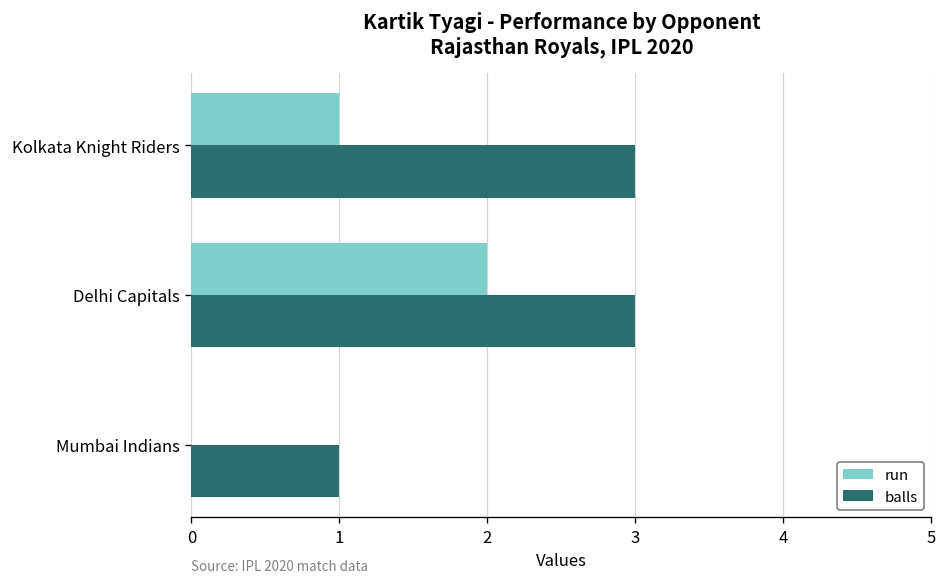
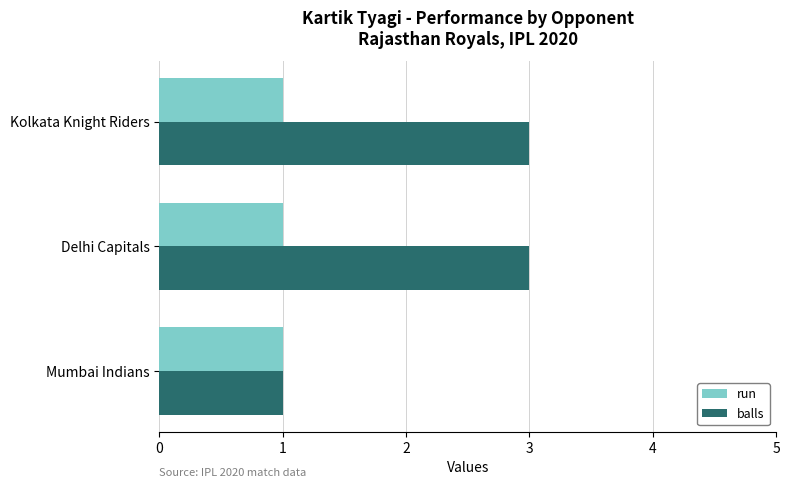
  {
    "run": {
      "Kolkata Knight Riders": 1,
-     "Delhi Capitals": 2,
-     "Mumbai Indians": 0
+     "Delhi Capitals": 1,
+     "Mumbai Indians": 1
    },
    "balls": {
      "Kolkata Knight Riders": 3,
      "Delhi Capitals": 3,
      "Mumbai Indians": 1
    }
  }
